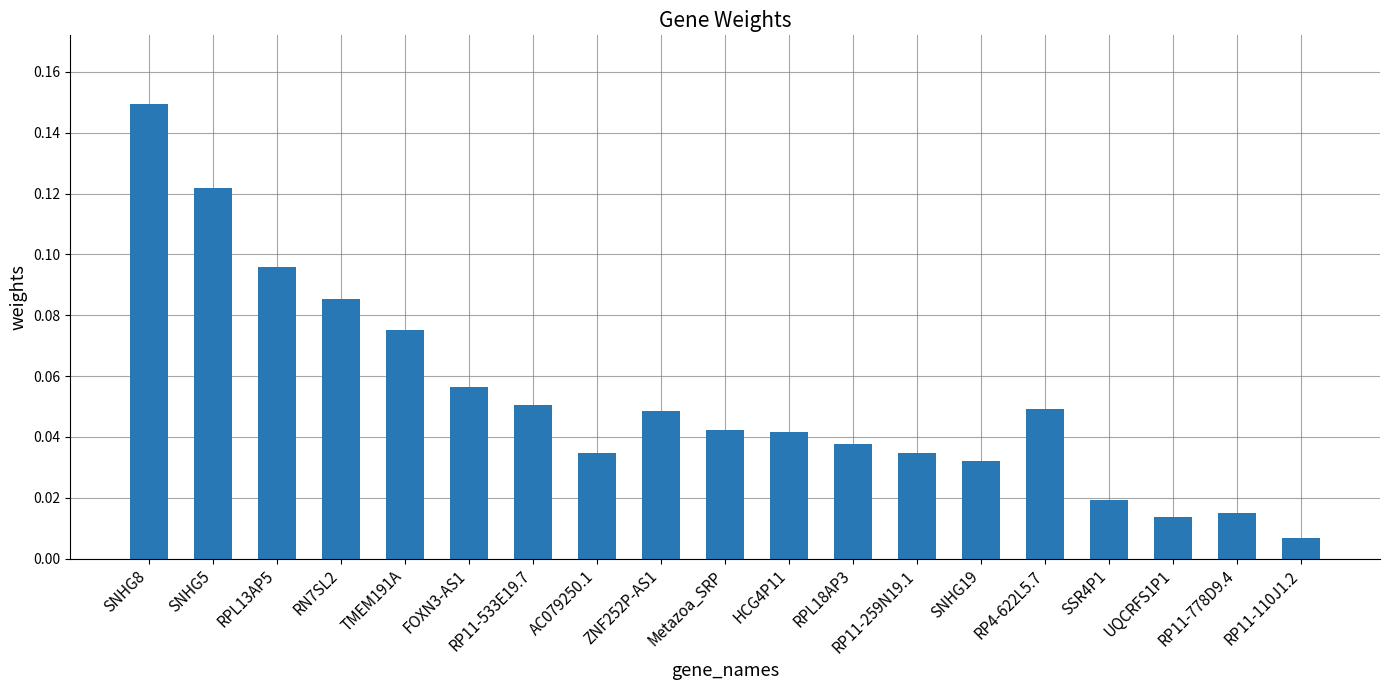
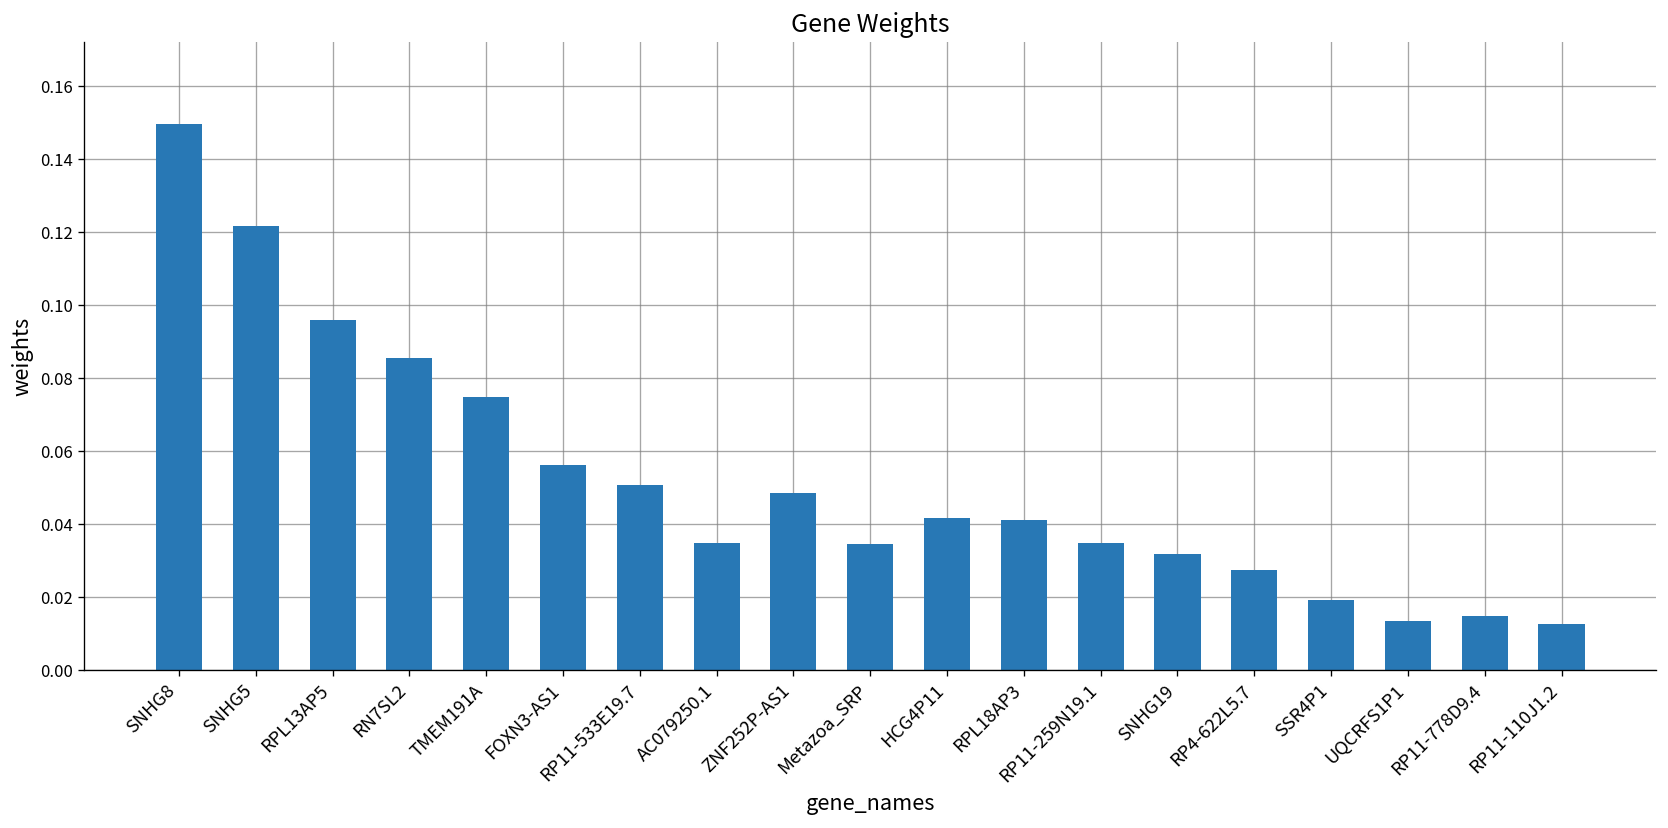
  {
    "SNHG8": 0.150,
    "SNHG5": 0.122,
    "RPL13AP5": 0.096,
    "RN7SL2": 0.085,
    "TMEM191A": 0.075,
    "FOXN3-AS1": 0.056,
    "RP11-533E19.7": 0.051,
    "AC079250.1": 0.035,
    "ZNF252P-AS1": 0.049,
-   "Metazoa_SRP": 0.042,
+   "Metazoa_SRP": 0.035,
    "HCG4P11": 0.042,
-   "RPL18AP3": 0.038,
+   "RPL18AP3": 0.041,
    "RP11-259N19.1": 0.035,
    "SNHG19": 0.032,
-   "RP4-622L5.7": 0.049,
+   "RP4-622L5.7": 0.028,
    "SSR4P1": 0.019,
    "UQCRFS1P1": 0.014,
    "RP11-778D9.4": 0.015,
-   "RP11-110J1.2": 0.007
+   "RP11-110J1.2": 0.013
  }
